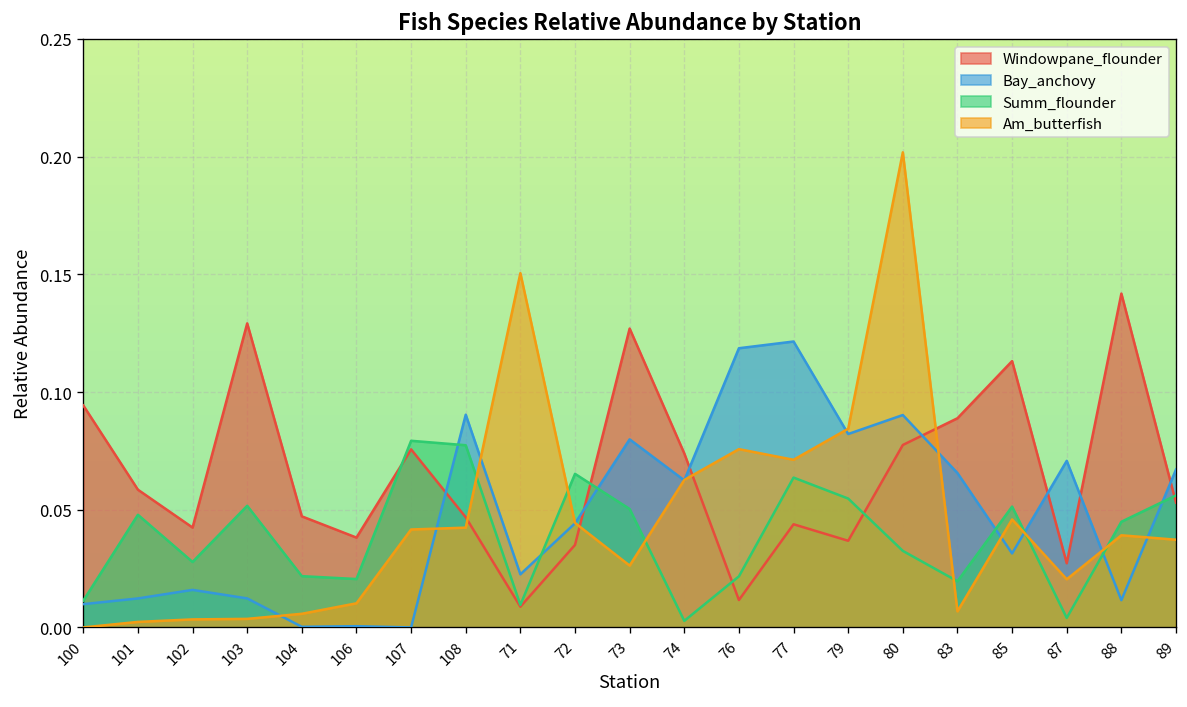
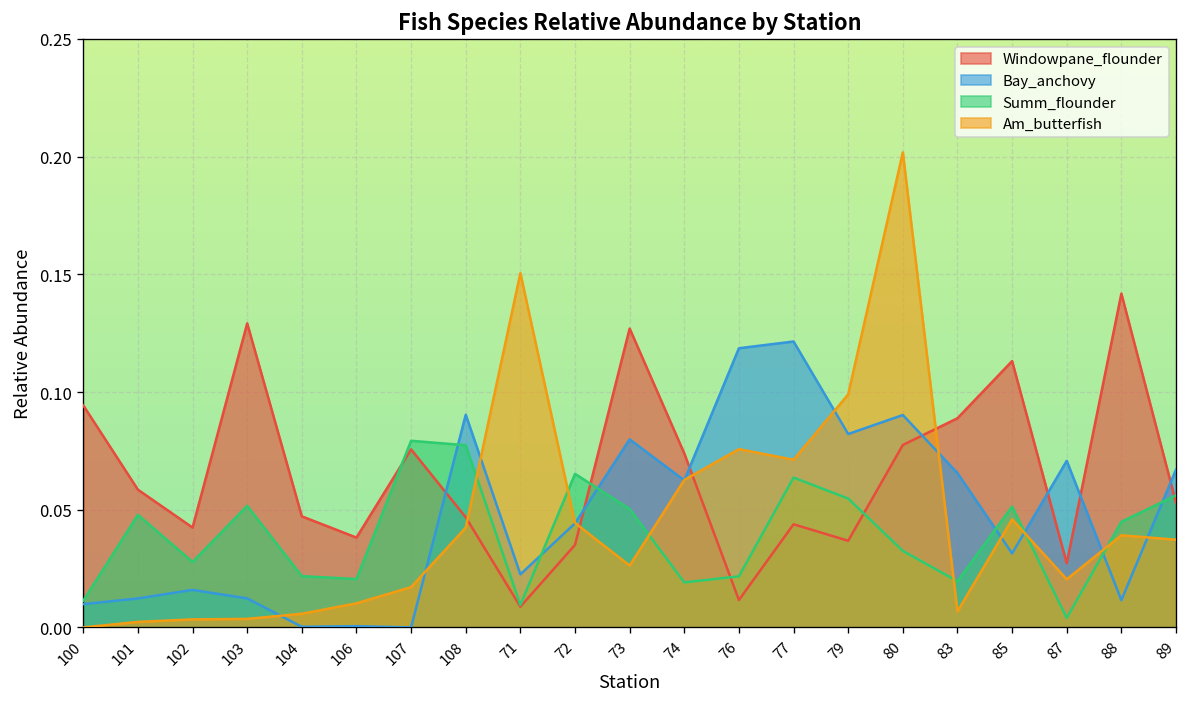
  {
    "Windowpane_flounder": {
      "100": 0.094,
      "101": 0.059,
      "102": 0.042,
      "103": 0.129,
      "104": 0.047,
      "106": 0.038,
      "107": 0.076,
      "108": 0.047,
      "72": 0.035,
      "73": 0.127,
      "74": 0.074,
      "76": 0.012,
      "77": 0.044,
      "79": 0.037,
      "80": 0.078,
      "83": 0.089,
      "85": 0.113,
      "87": 0.027,
      "88": 0.142,
      "89": 0.053
    },
    "Bay_anchovy": {
      "100": 0.010,
      "101": 0.012,
      "102": 0.016,
      "103": 0.012,
      "104": 0.000,
      "106": 0.001,
      "107": 0.000,
      "108": 0.090,
      "71": 0.023,
      "73": 0.080,
      "76": 0.119,
      "77": 0.121,
      "79": 0.082,
      "80": 0.090,
      "83": 0.066,
      "85": 0.031,
      "87": 0.071,
      "88": 0.012,
      "89": 0.067
    },
    "Summ_flounder": {
      "100": 0.011,
      "101": 0.048,
      "102": 0.028,
      "103": 0.052,
      "104": 0.022,
      "106": 0.021,
      "107": 0.079,
      "108": 0.077,
      "72": 0.065,
      "73": 0.050,
-     "74": 0.003,
+     "74": 0.019,
      "76": 0.022,
      "77": 0.064,
      "79": 0.055,
      "80": 0.033,
      "83": 0.020,
      "85": 0.051,
      "87": 0.004,
      "88": 0.045,
      "89": 0.056
    },
    "Am_butterfish": {
      "100": 0.000,
      "101": 0.002,
      "102": 0.003,
      "103": 0.004,
      "104": 0.006,
      "106": 0.010,
-     "107": 0.042,
+     "107": 0.017,
      "108": 0.042,
      "71": 0.151,
      "73": 0.026,
      "76": 0.076,
      "77": 0.071,
-     "79": 0.084,
+     "79": 0.099,
      "80": 0.202,
      "83": 0.007,
      "85": 0.046,
      "87": 0.020,
      "88": 0.039,
      "89": 0.037
    }
  }
